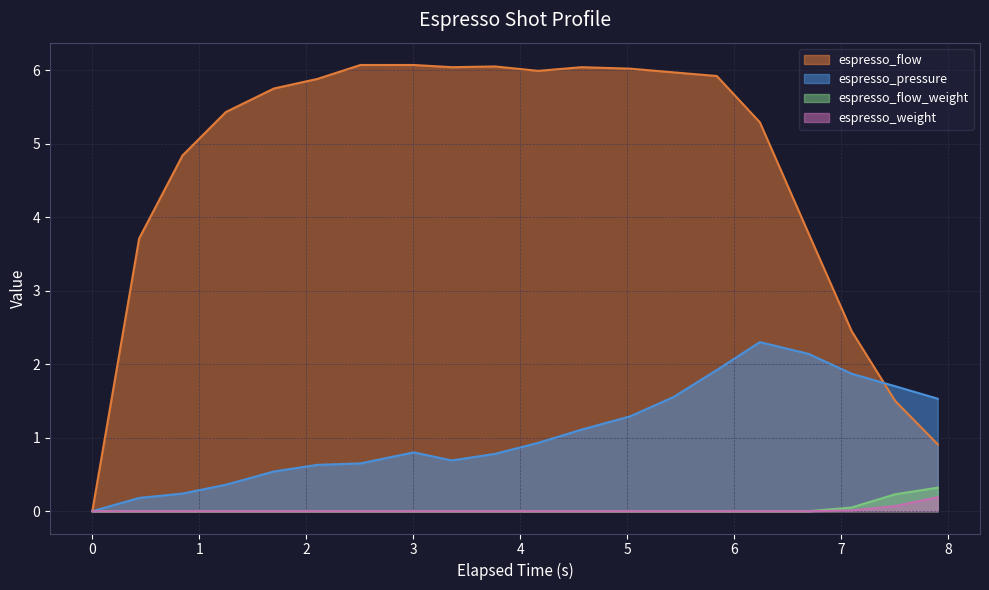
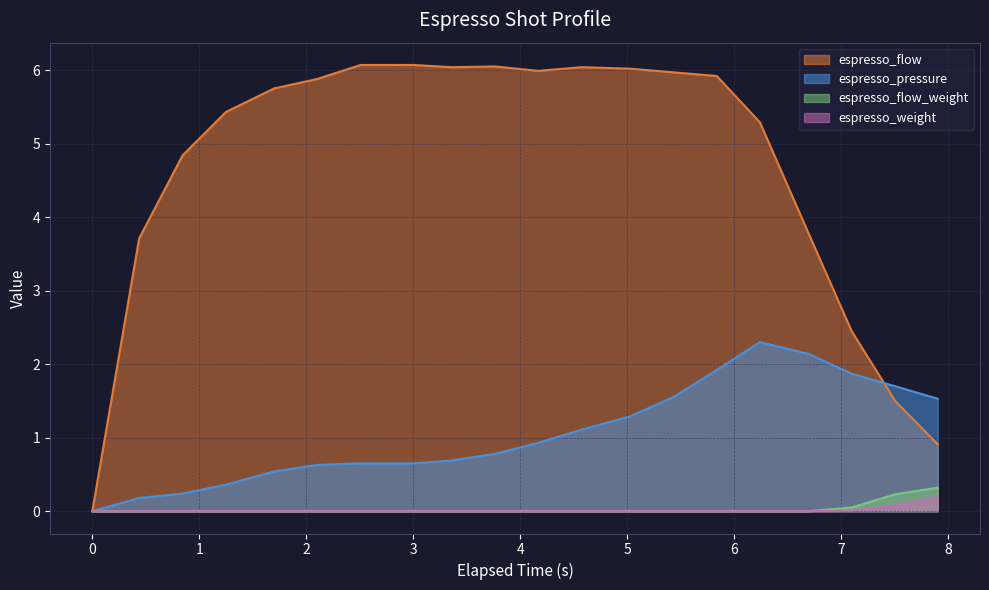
  {
    "espresso_flow": {
      "3": 6.1
    },
    "espresso_pressure": {
-     "3": 0.8
+     "3": 0.7
    }
  }
